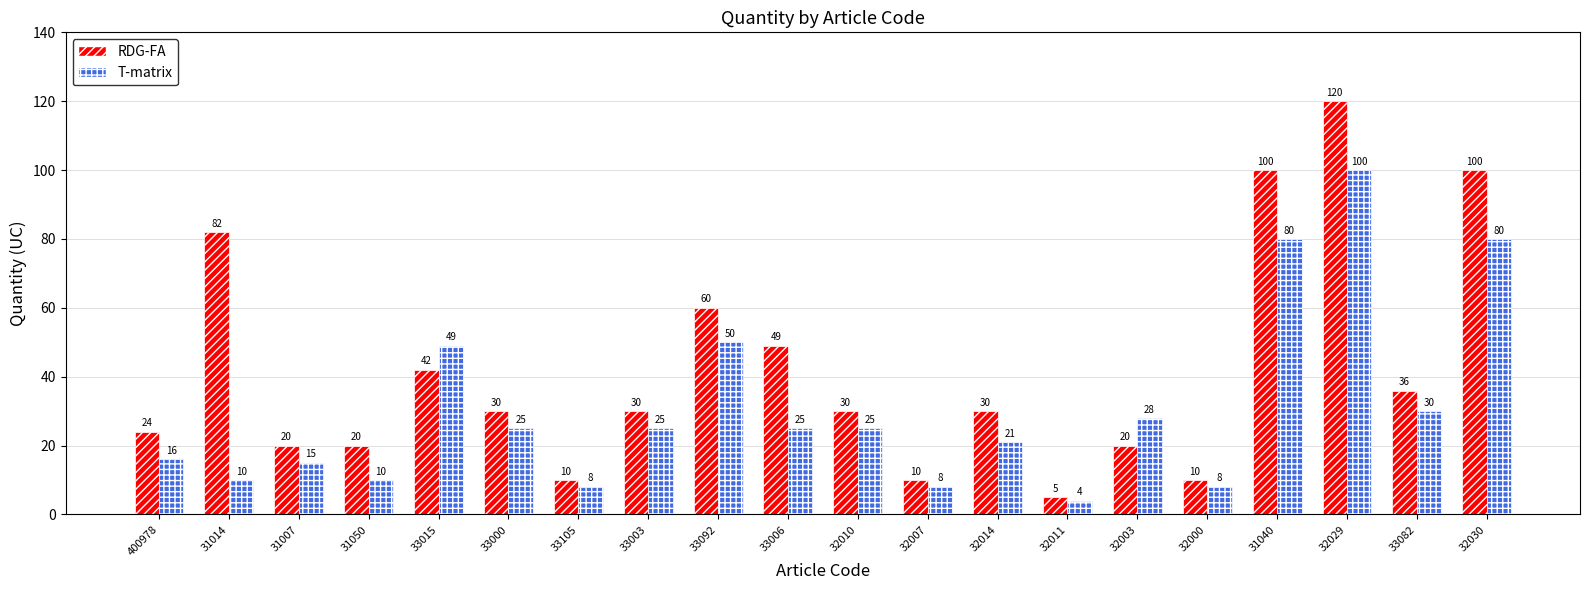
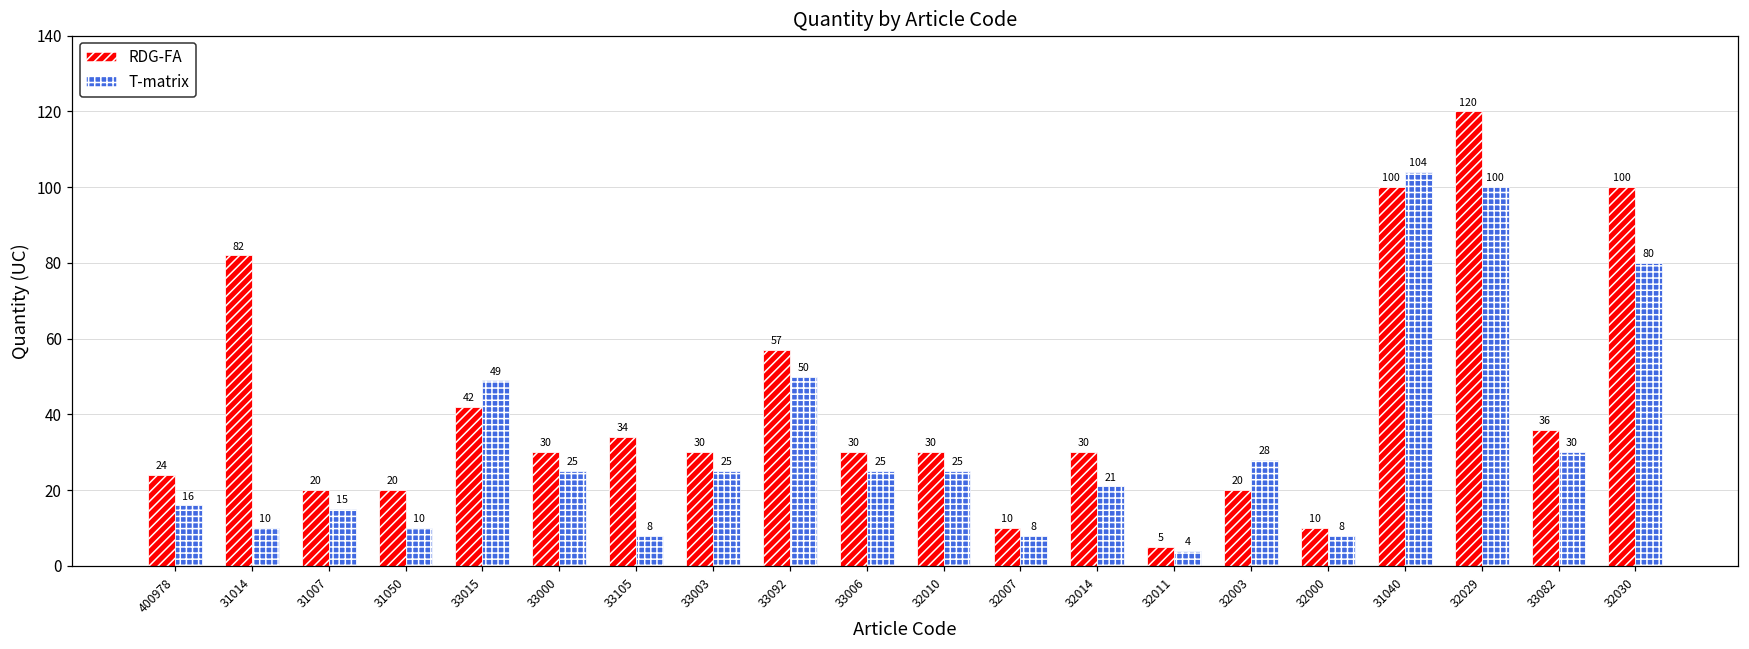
  {
    "RDG-FA": {
      "400978": 24,
      "31014": 82,
      "31007": 20,
      "31050": 20,
      "33015": 42,
      "33000": 30,
-     "33105": 10,
+     "33105": 34,
      "33003": 30,
-     "33092": 60,
-     "33006": 49,
+     "33092": 57,
+     "33006": 30,
      "32010": 30,
      "32007": 10,
      "32014": 30,
      "32011": 5,
      "32003": 20,
      "32000": 10,
      "31040": 100,
      "32029": 120,
      "33082": 36,
      "32030": 100
    },
    "T-matrix": {
      "400978": 16,
      "31014": 10,
      "31007": 15,
      "31050": 10,
      "33015": 49,
      "33000": 25,
      "33105": 8,
      "33003": 25,
      "33092": 50,
      "33006": 25,
      "32010": 25,
      "32007": 8,
      "32014": 21,
      "32011": 4,
      "32003": 28,
      "32000": 8,
-     "31040": 80,
+     "31040": 104,
      "32029": 100,
      "33082": 30,
      "32030": 80
    }
  }
